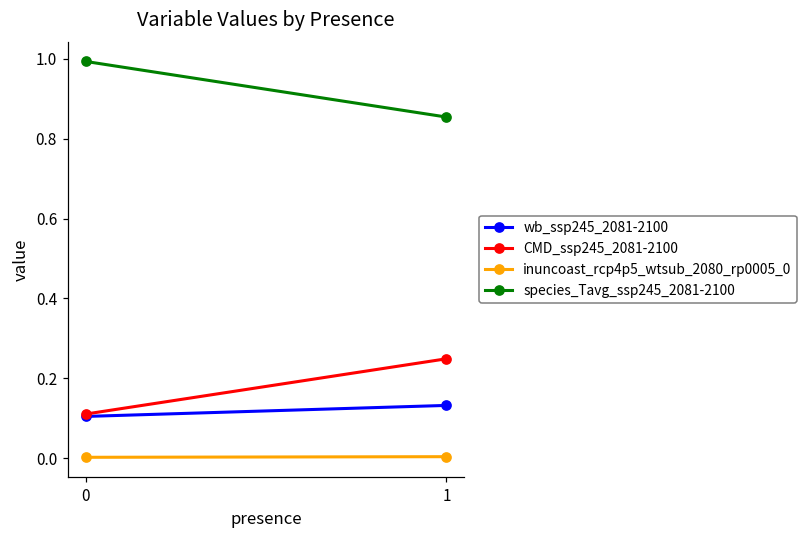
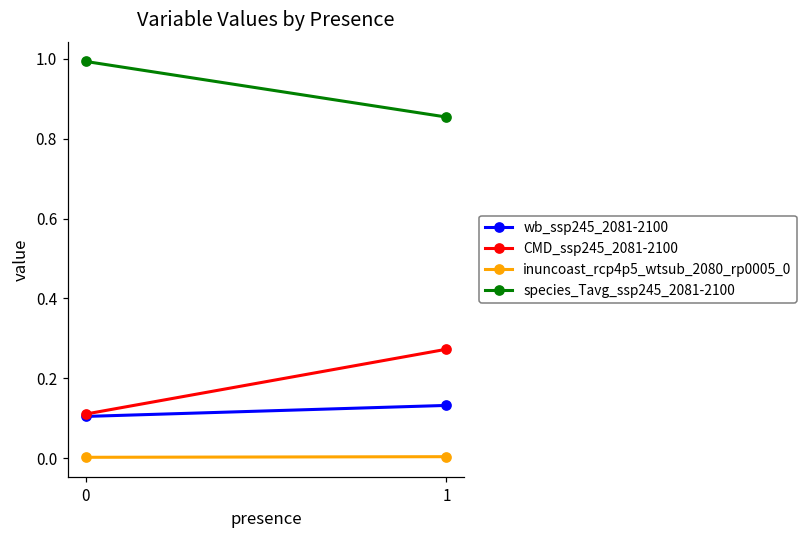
  {
    "wb_ssp245_2081-2100": {
      "1": 0.13
    },
    "CMD_ssp245_2081-2100": {
-     "1": 0.25
+     "1": 0.27
    },
    "inuncoast_rcp4p5_wtsub_2080_rp0005_0": {
      "0": 0.00,
      "1": 0.00
    },
    "species_Tavg_ssp245_2081-2100": {
      "0": 0.99,
      "1": 0.85
    }
  }
